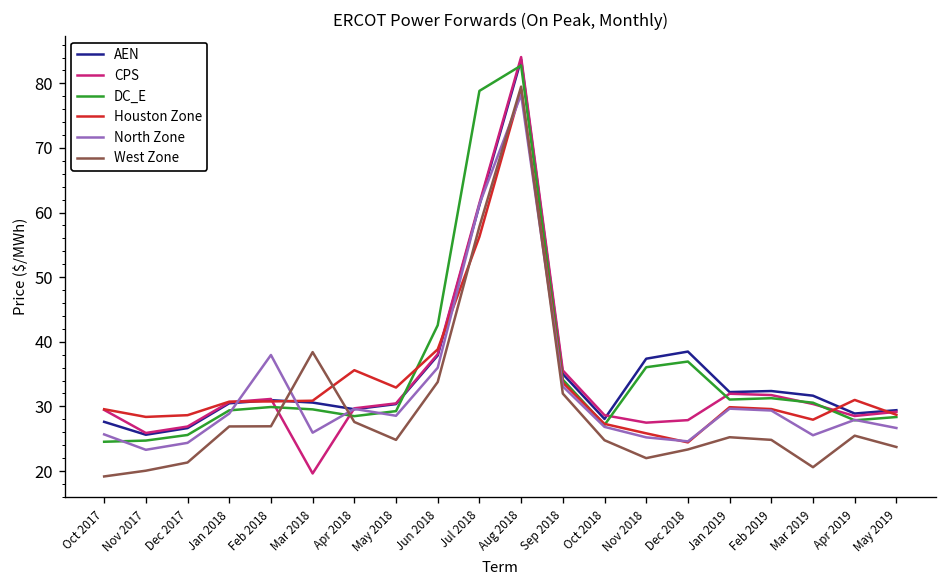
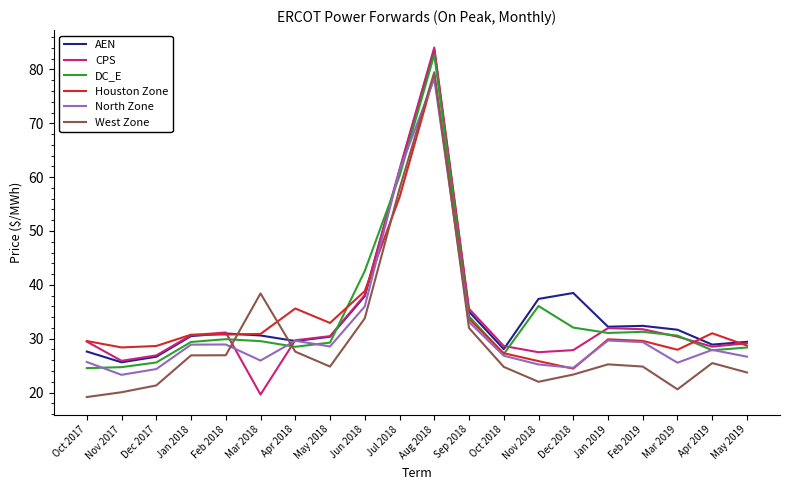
  {
    "AEN": {
      "Oct 2017": 28,
      "Sep 2018": 35,
      "Oct 2018": 28,
      "Nov 2018": 37,
      "Dec 2018": 38,
      "Feb 2019": 32,
      "Mar 2019": 32
    },
    "CPS": {
      "Mar 2018": 20,
      "Sep 2018": 36,
      "Oct 2018": 29,
      "Nov 2018": 27,
      "Dec 2018": 28,
      "Feb 2019": 32
    },
    "DC_E": {
      "Oct 2017": 25,
      "Nov 2017": 25,
      "Dec 2017": 26,
      "Jan 2018": 29,
      "Feb 2018": 30,
      "Mar 2018": 30,
      "Apr 2018": 28,
      "May 2018": 29,
      "Jun 2018": 43,
-     "Jul 2018": 79,
+     "Jul 2018": 60,
      "Aug 2018": 83,
      "Nov 2018": 36,
-     "Dec 2018": 37,
+     "Dec 2018": 32,
      "Jan 2019": 31,
      "Feb 2019": 31
    },
    "Houston Zone": {
      "Nov 2017": 28,
      "Dec 2017": 29,
      "Apr 2018": 36,
      "May 2018": 33,
      "Jun 2018": 39,
      "Jul 2018": 56,
      "Nov 2018": 26,
      "Mar 2019": 28,
      "Apr 2019": 31
    },
    "North Zone": {
      "Oct 2017": 26,
      "Nov 2017": 23,
      "Dec 2017": 24,
      "Jan 2018": 29,
-     "Feb 2018": 38,
+     "Feb 2018": 29,
      "Mar 2018": 26,
      "May 2018": 29,
      "Jun 2018": 36,
      "Aug 2018": 78,
      "Sep 2018": 33,
      "Nov 2018": 25,
      "Mar 2019": 26,
      "May 2019": 27
    },
    "West Zone": {
      "Oct 2017": 19,
      "Nov 2017": 20,
      "Dec 2017": 21,
      "Jan 2018": 27,
      "Feb 2018": 27,
      "Mar 2018": 38,
      "Apr 2018": 28,
      "May 2018": 25,
      "Jun 2018": 34,
      "Jul 2018": 58,
      "Sep 2018": 32,
      "Oct 2018": 25,
      "Nov 2018": 22,
      "Dec 2018": 23,
      "Jan 2019": 25,
      "Feb 2019": 25,
      "Mar 2019": 21,
      "Apr 2019": 25,
      "May 2019": 24
    }
  }
